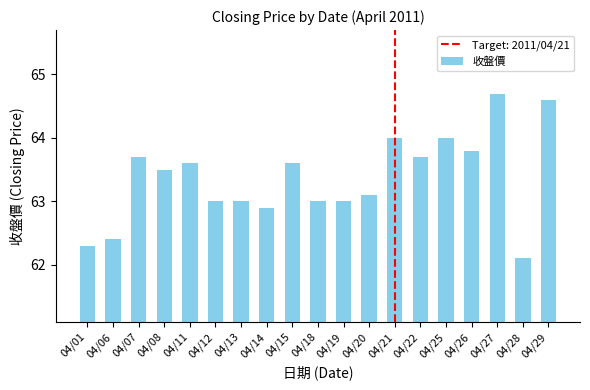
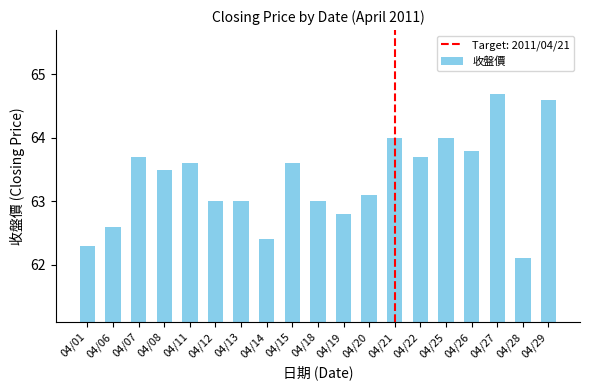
  {
    "04/01": 62.3,
-   "04/06": 62.4,
+   "04/06": 62.6,
    "04/07": 63.7,
    "04/08": 63.5,
    "04/11": 63.6,
    "04/12": 63.0,
    "04/13": 63.0,
-   "04/14": 62.9,
+   "04/14": 62.4,
    "04/15": 63.6,
    "04/18": 63.0,
-   "04/19": 63.0,
+   "04/19": 62.8,
    "04/20": 63.1,
    "04/21": 64.0,
    "04/22": 63.7,
    "04/25": 64.0,
    "04/26": 63.8,
    "04/27": 64.7,
    "04/28": 62.1,
    "04/29": 64.6
  }
